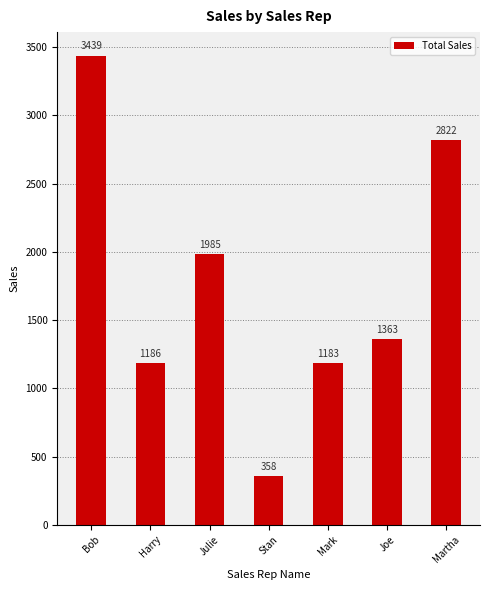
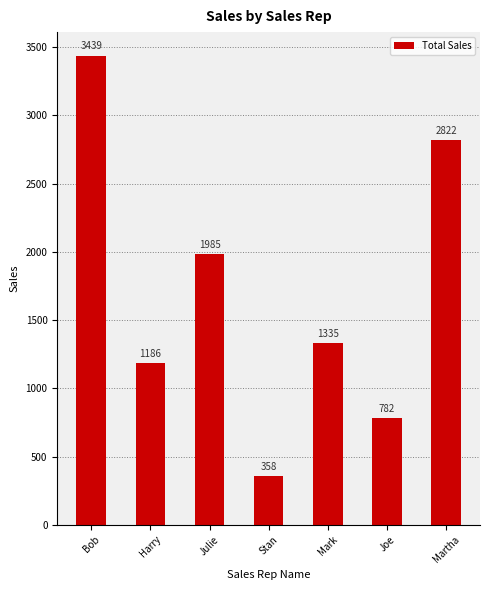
  {
    "Bob": 3439,
    "Harry": 1186,
    "Julie": 1985,
    "Stan": 358,
-   "Mark": 1183,
-   "Joe": 1363,
+   "Mark": 1335,
+   "Joe": 782,
    "Martha": 2822
  }
